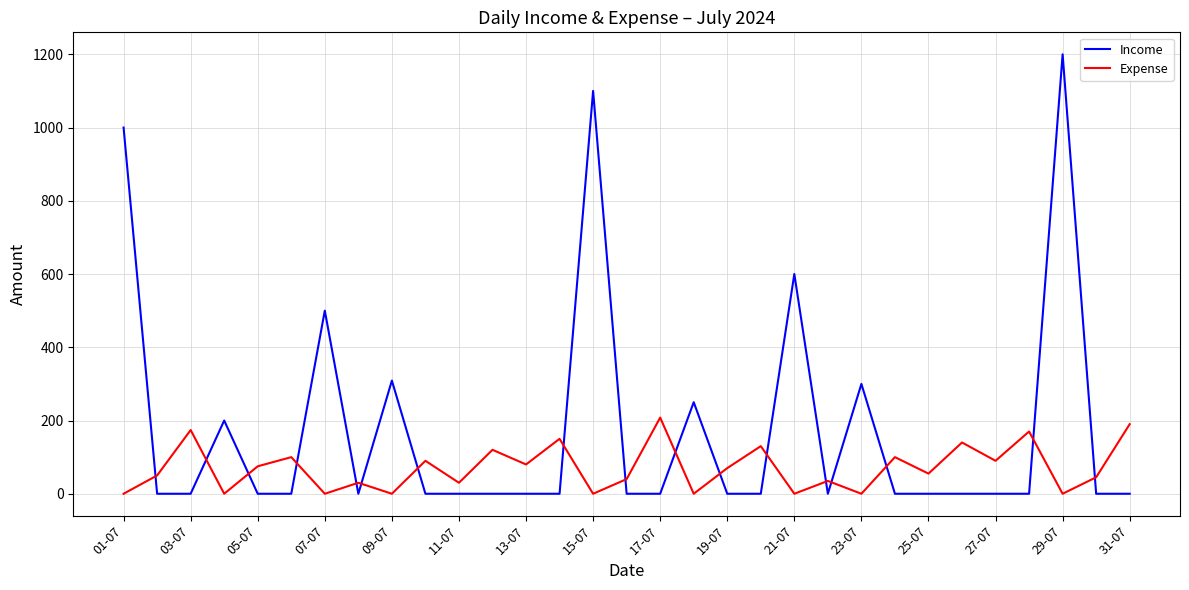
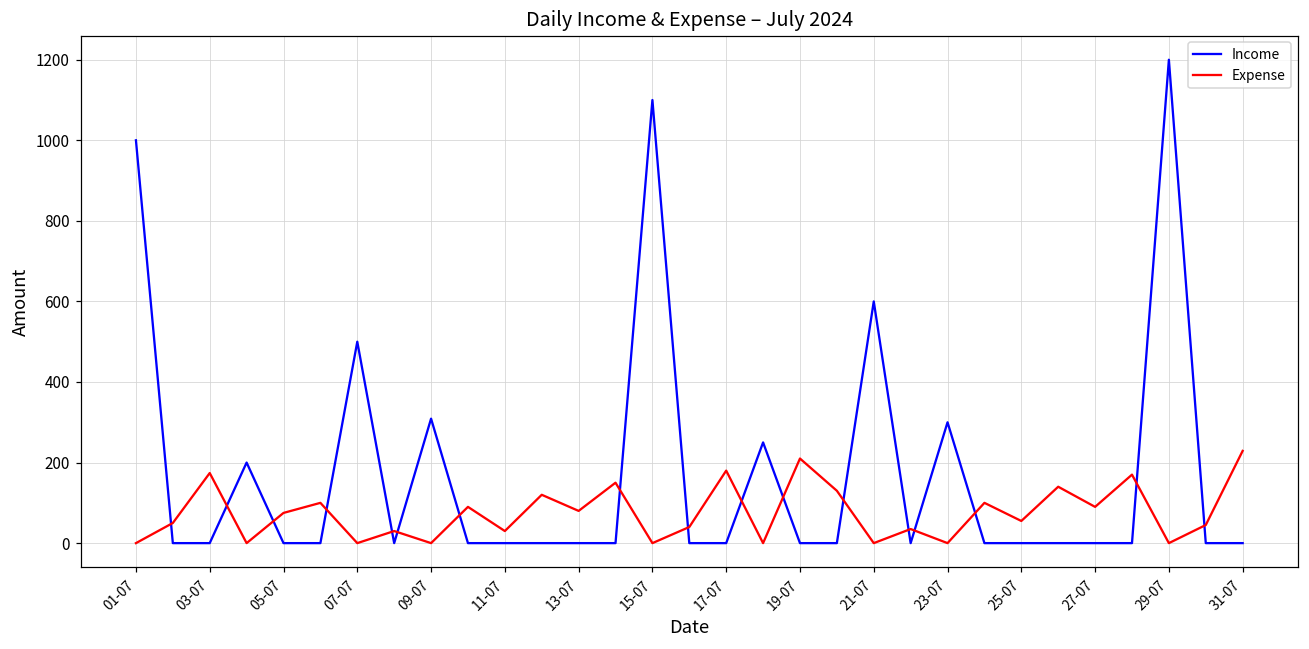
  {
    "Income": {
      "01-07": 1000,
      "03-07": 0,
      "05-07": 0,
      "07-07": 500,
      "09-07": 310,
      "11-07": 0,
      "13-07": 0,
      "15-07": 1100,
      "17-07": 0,
      "19-07": 0,
      "21-07": 600,
      "23-07": 300,
      "25-07": 0,
      "27-07": 0,
      "29-07": 1200,
      "31-07": 0
    },
    "Expense": {
      "01-07": 0,
      "03-07": 170,
      "05-07": 80,
      "07-07": 0,
      "09-07": 0,
      "11-07": 30,
      "13-07": 80,
      "15-07": 0,
-     "17-07": 210,
-     "19-07": 70,
+     "17-07": 180,
+     "19-07": 210,
      "21-07": 0,
      "23-07": 0,
      "25-07": 60,
      "27-07": 90,
      "29-07": 0,
-     "31-07": 190
+     "31-07": 230
    }
  }
